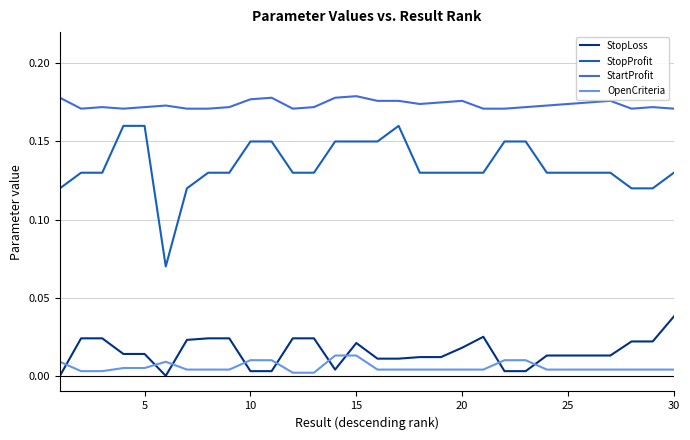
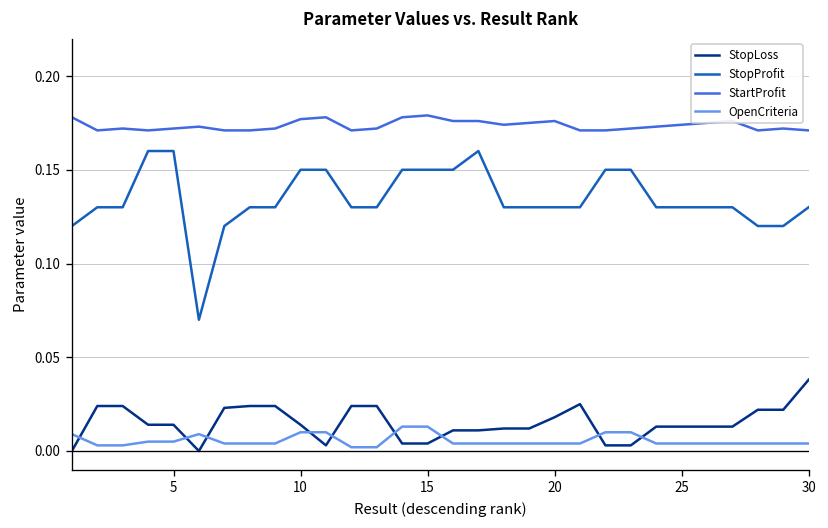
  {
    "StopLoss": {
      "5": 0.014,
-     "10": 0.003,
-     "15": 0.021,
+     "10": 0.014,
+     "15": 0.004,
      "20": 0.018,
      "25": 0.013,
      "30": 0.038
    }
  }
